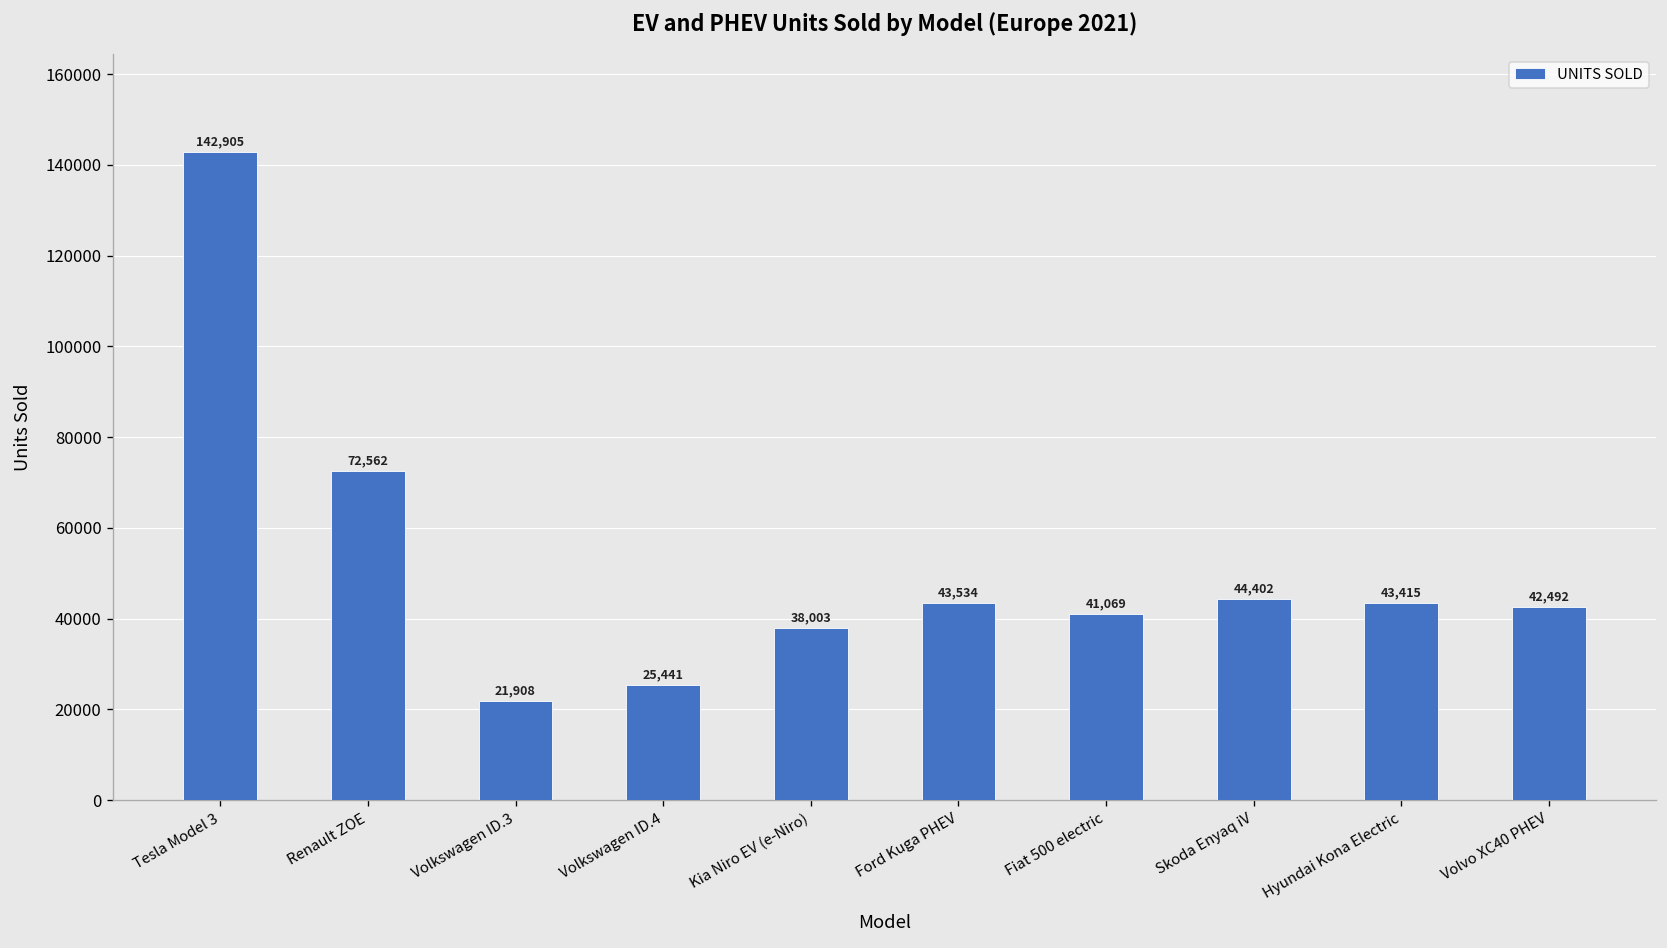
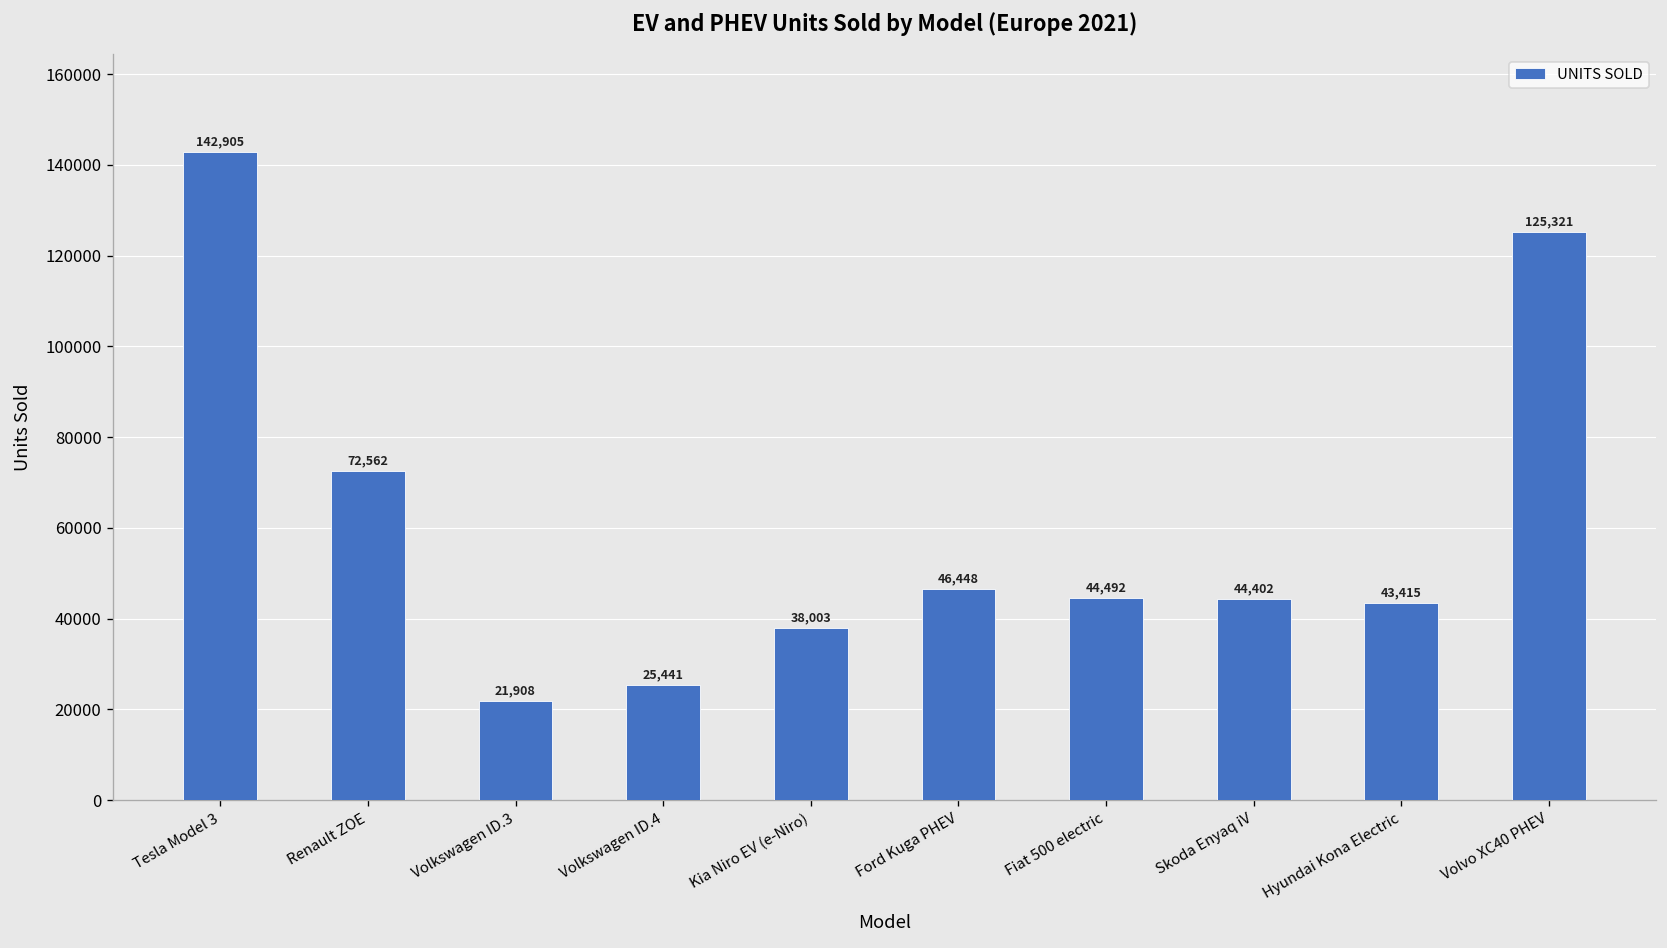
  {
    "Tesla Model 3": "142,905",
    "Renault ZOE": "72,562",
    "Volkswagen ID.3": "21,908",
    "Volkswagen ID.4": "25,441",
    "Kia Niro EV (e-Niro)": "38,003",
-   "Ford Kuga PHEV": "43,534",
-   "Fiat 500 electric": "41,069",
+   "Ford Kuga PHEV": "46,448",
+   "Fiat 500 electric": "44,492",
    "Skoda Enyaq iV": "44,402",
    "Hyundai Kona Electric": "43,415",
-   "Volvo XC40 PHEV": "42,492"
+   "Volvo XC40 PHEV": "125,321"
  }
